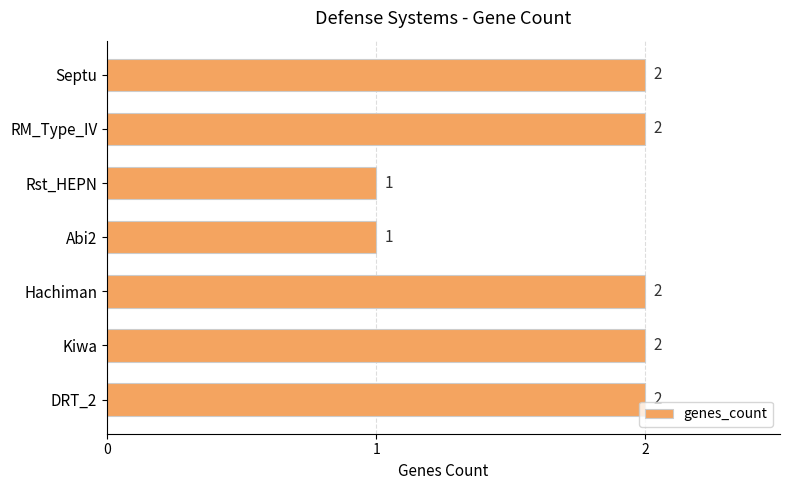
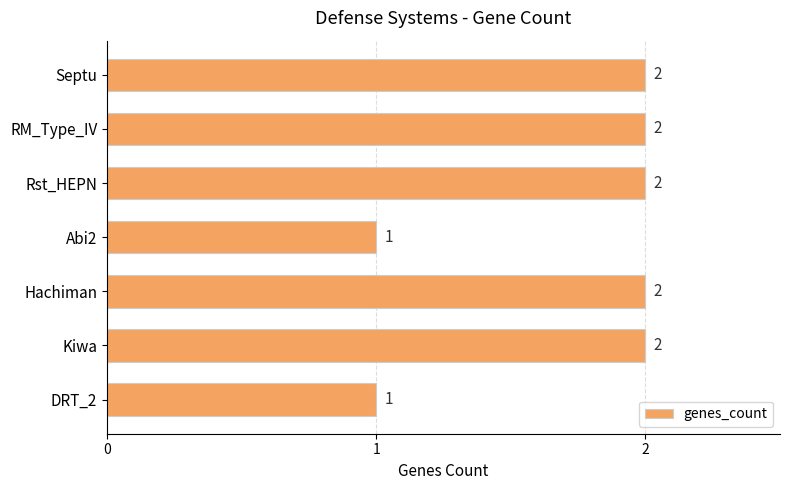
  {
    "Septu": 2,
    "RM_Type_IV": 2,
-   "Rst_HEPN": 1,
+   "Rst_HEPN": 2,
    "Abi2": 1,
    "Hachiman": 2,
    "Kiwa": 2,
-   "DRT_2": 2
+   "DRT_2": 1
  }
